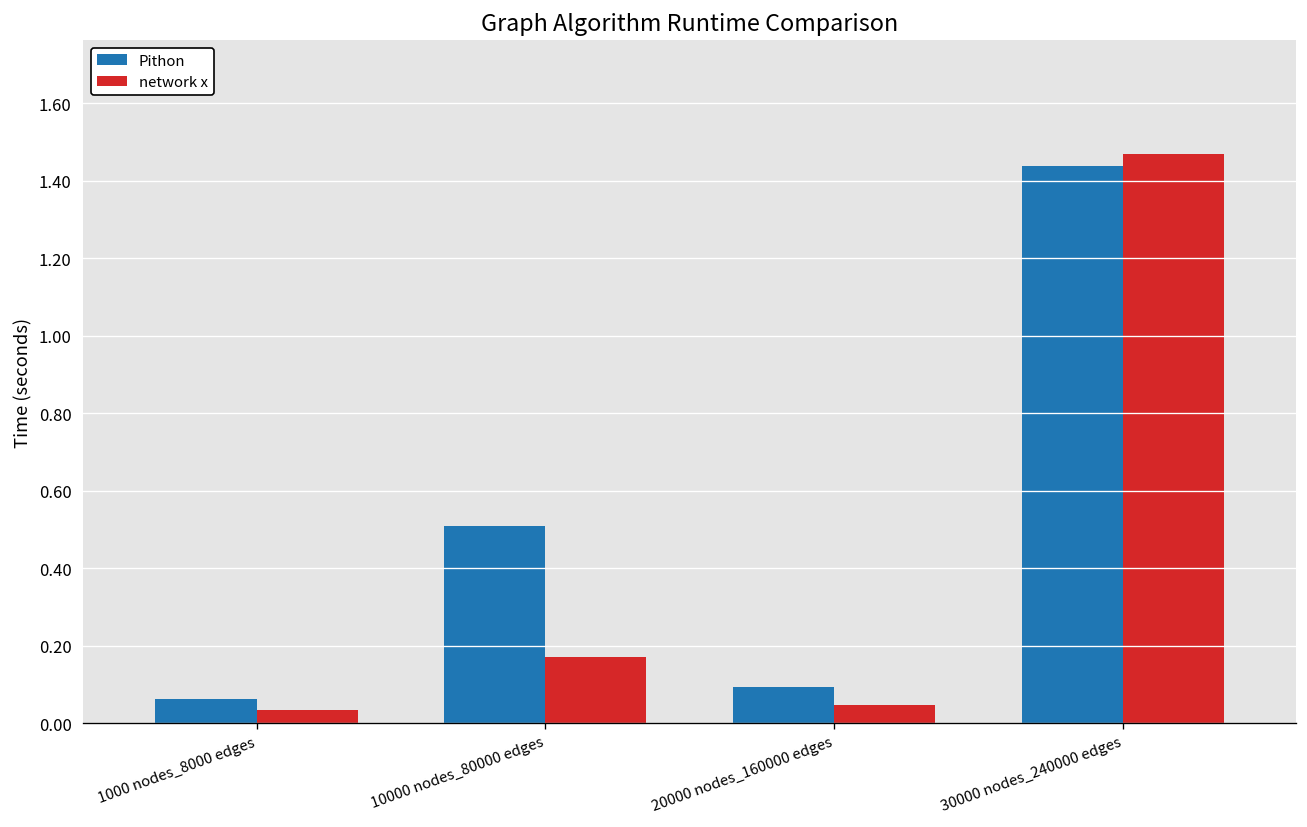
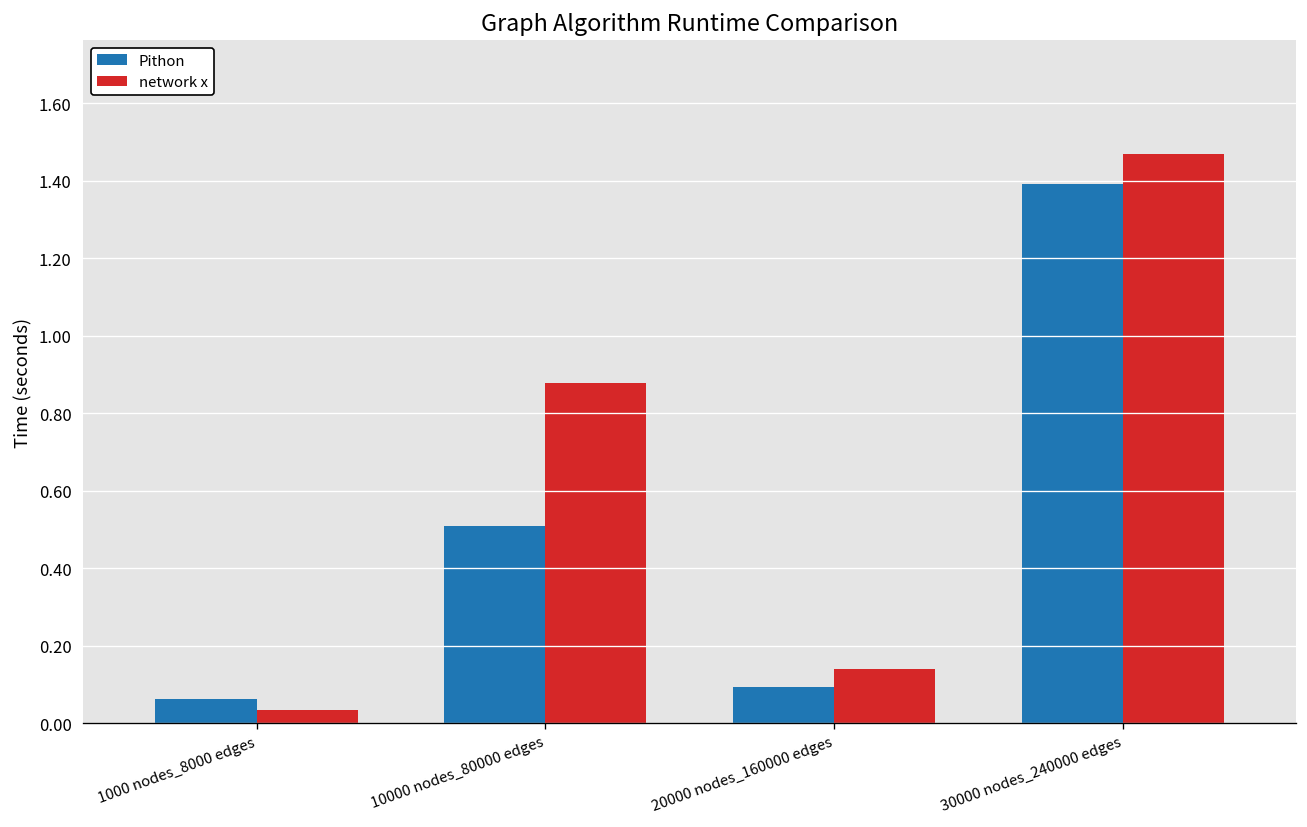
  {
    "Pithon": {
      "1000 nodes_8000 edges": 0.06,
      "10000 nodes_80000 edges": 0.51,
      "20000 nodes_160000 edges": 0.09,
-     "30000 nodes_240000 edges": 1.44
+     "30000 nodes_240000 edges": 1.39
    },
    "network x": {
      "1000 nodes_8000 edges": 0.03,
-     "10000 nodes_80000 edges": 0.17,
-     "20000 nodes_160000 edges": 0.05,
+     "10000 nodes_80000 edges": 0.88,
+     "20000 nodes_160000 edges": 0.14,
      "30000 nodes_240000 edges": 1.47
    }
  }
